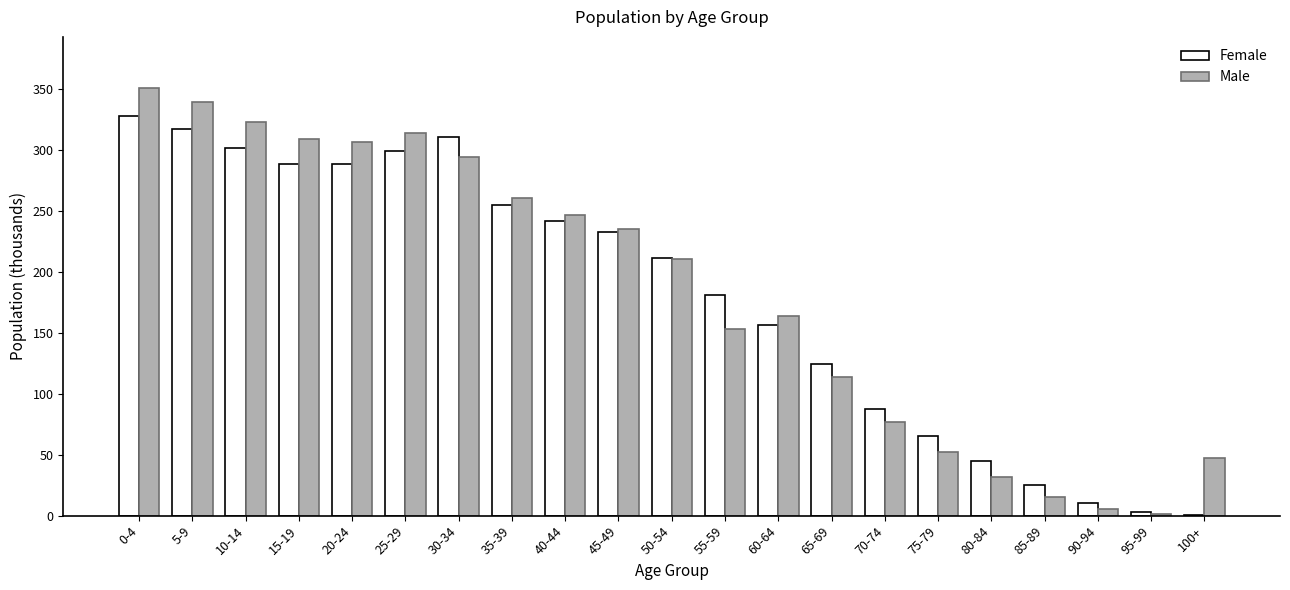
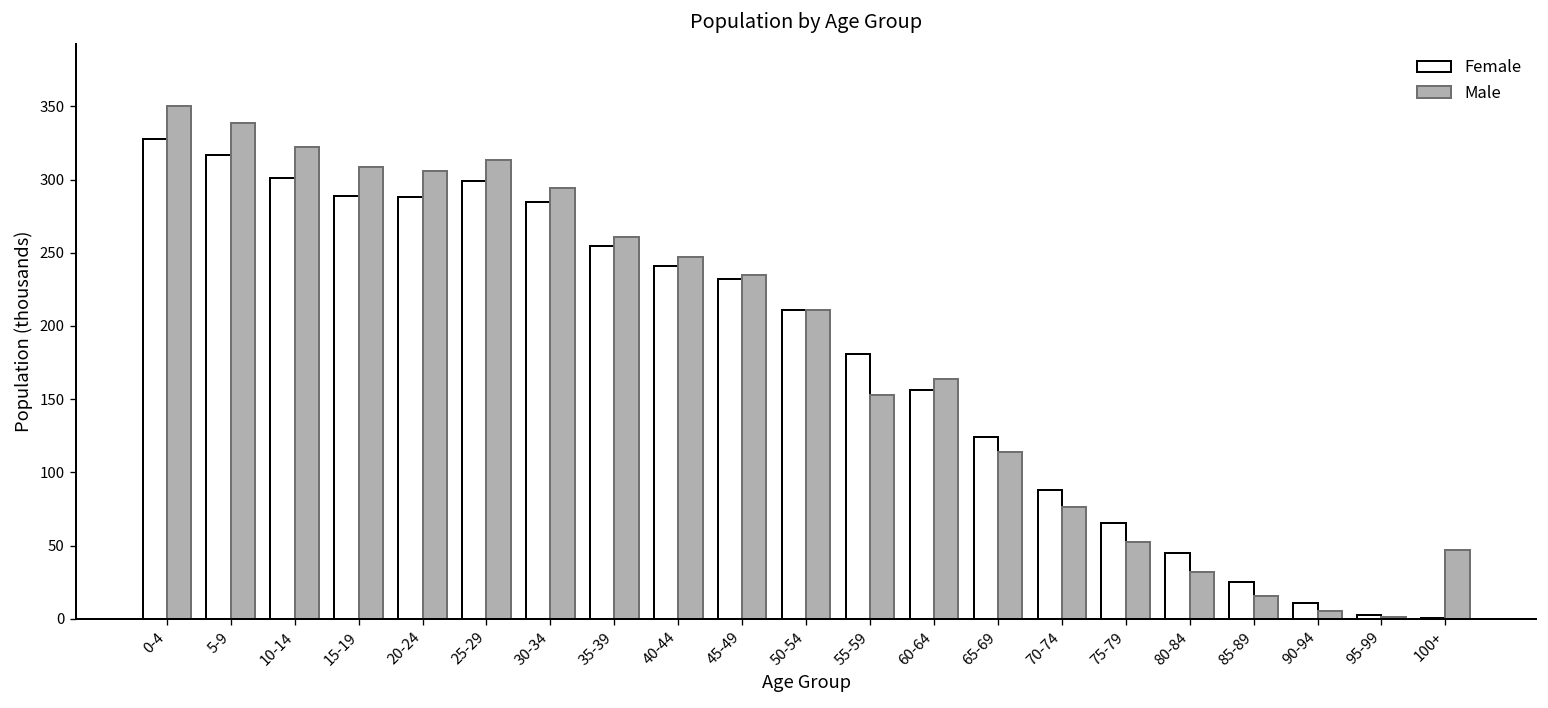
  {
    "Female": {
      "0-4": 328,
      "5-9": 317,
      "10-14": 301,
      "15-19": 288,
      "20-24": 288,
      "25-29": 299,
-     "30-34": 310,
+     "30-34": 285,
      "35-39": 254,
      "40-44": 241,
      "45-49": 232,
      "50-54": 211,
      "55-59": 181,
      "60-64": 156,
      "65-69": 124,
      "70-74": 88,
      "75-79": 65,
      "80-84": 45,
      "85-89": 25,
      "90-94": 11,
      "95-99": 3
    },
    "Male": {
      "0-4": 350,
      "5-9": 339,
      "10-14": 322,
      "15-19": 308,
      "20-24": 306,
      "25-29": 314,
      "30-34": 294,
      "35-39": 261,
      "40-44": 247,
      "45-49": 235,
      "50-54": 211,
      "55-59": 153,
      "60-64": 164,
      "65-69": 114,
      "70-74": 76,
      "75-79": 52,
      "80-84": 32,
      "85-89": 15,
      "90-94": 5,
      "100+": 47
    }
  }
